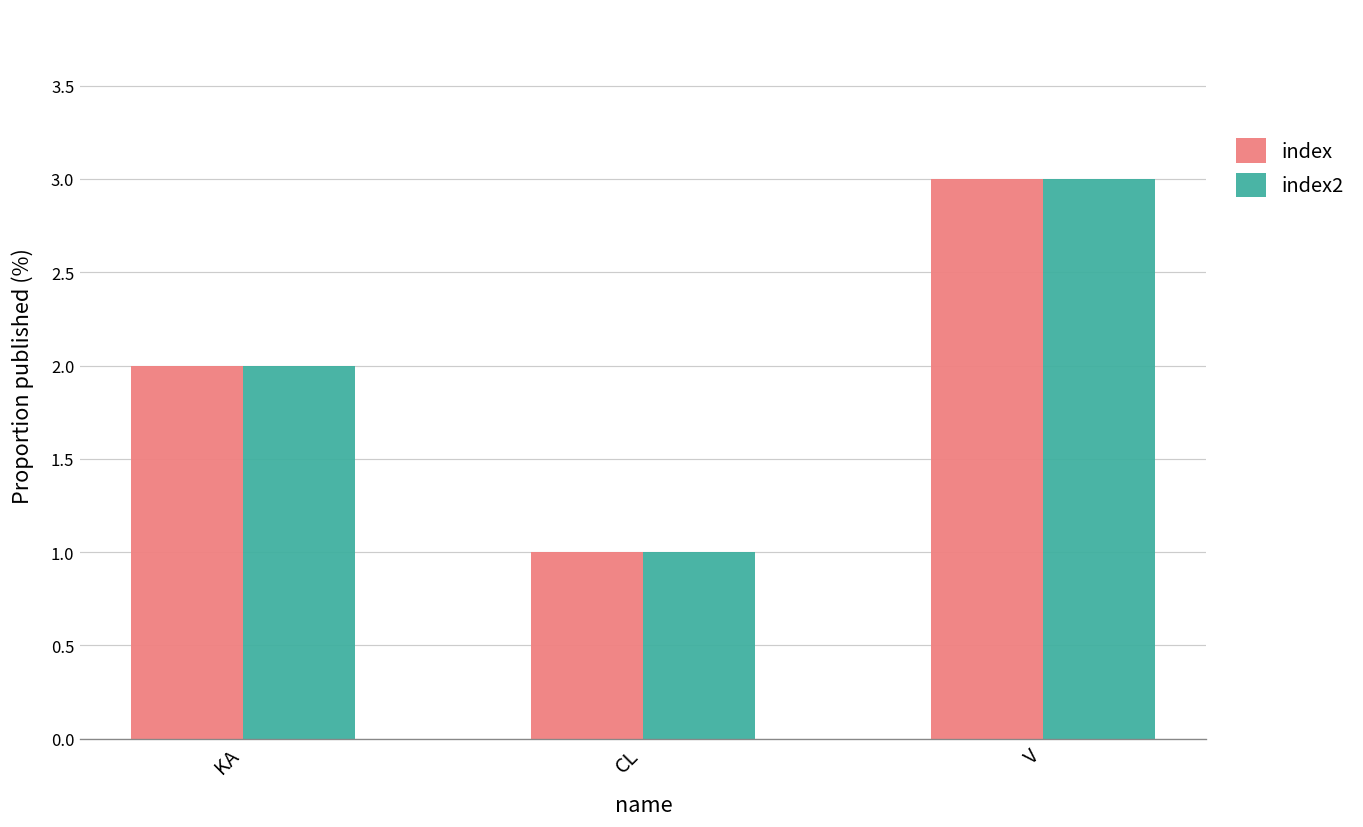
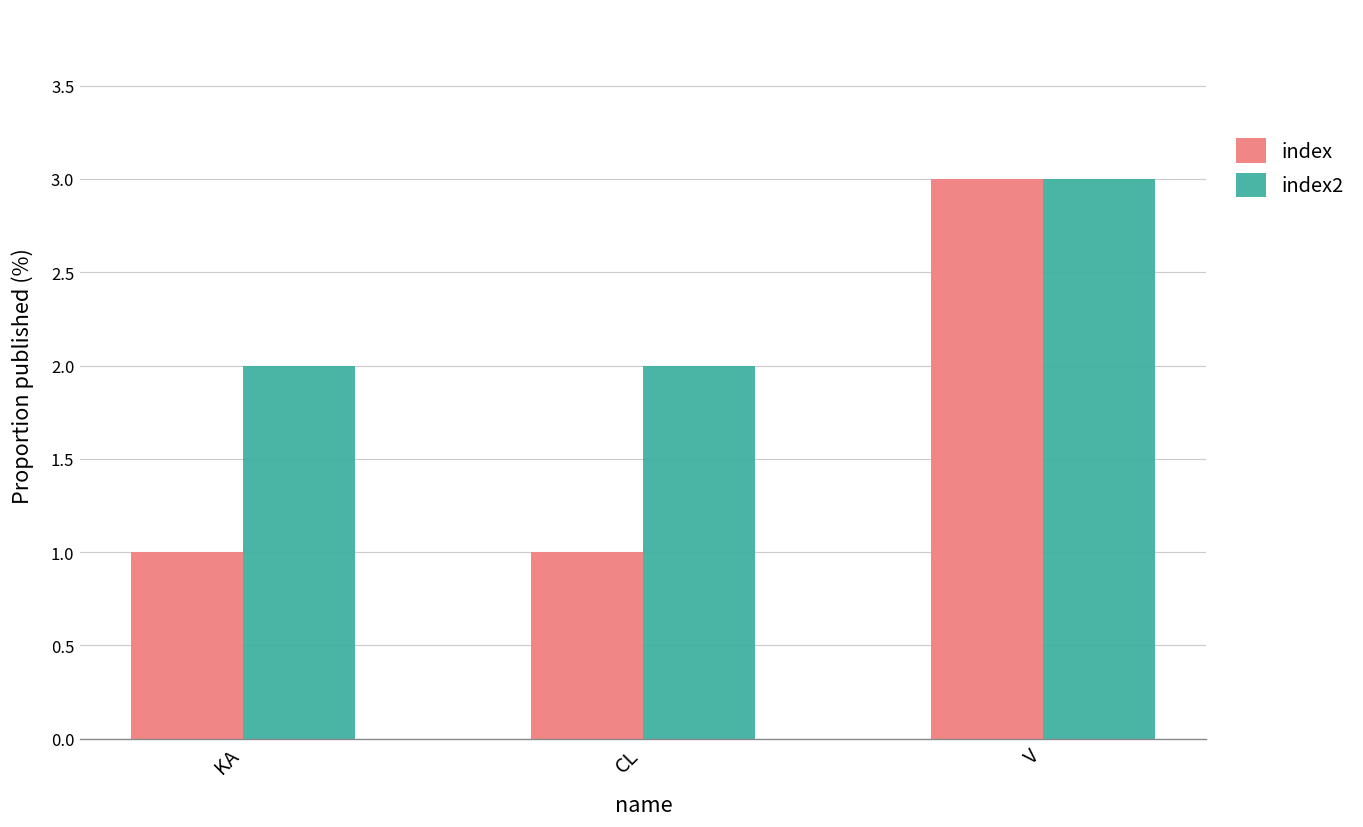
  {
    "index": {
-     "KA": 2,
+     "KA": 1,
      "CL": 1,
      "V": 3
    },
    "index2": {
      "KA": 2,
-     "CL": 1,
+     "CL": 2,
      "V": 3
    }
  }
